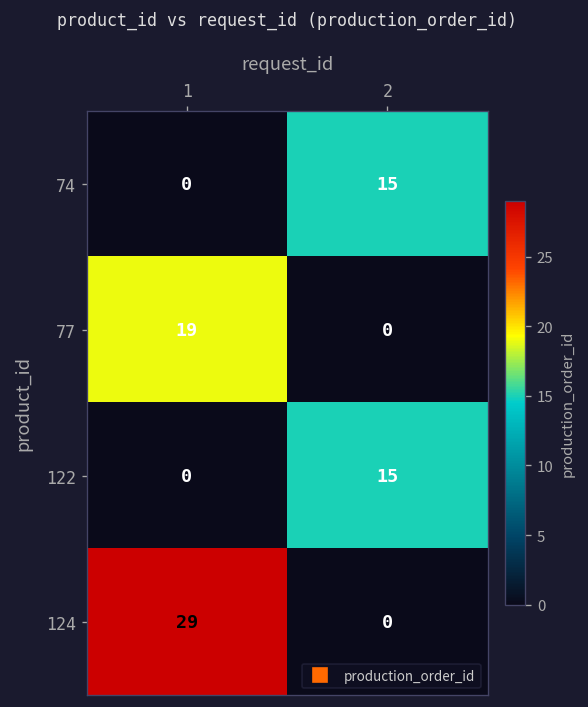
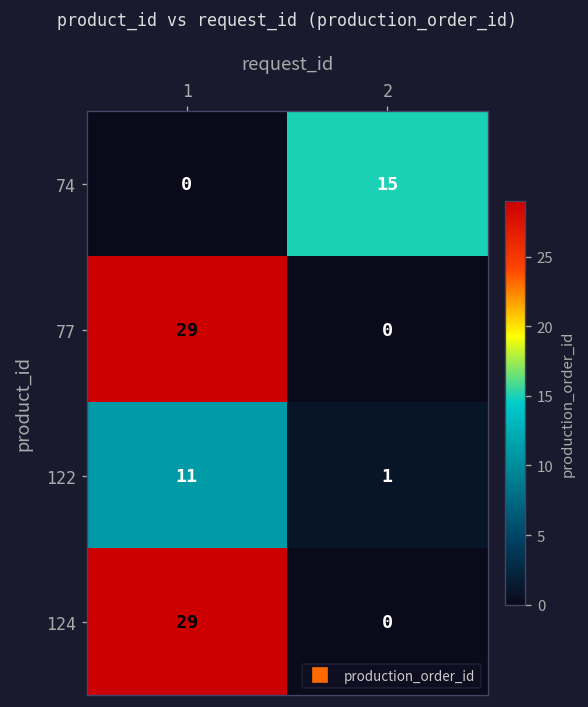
  {
    "74": {
      "1": 0,
      "2": 15
    },
    "77": {
-     "1": 19,
+     "1": 29,
      "2": 0
    },
    "122": {
-     "1": 0,
-     "2": 15
+     "1": 11,
+     "2": 1
    },
    "124": {
      "1": 29,
      "2": 0
    }
  }
